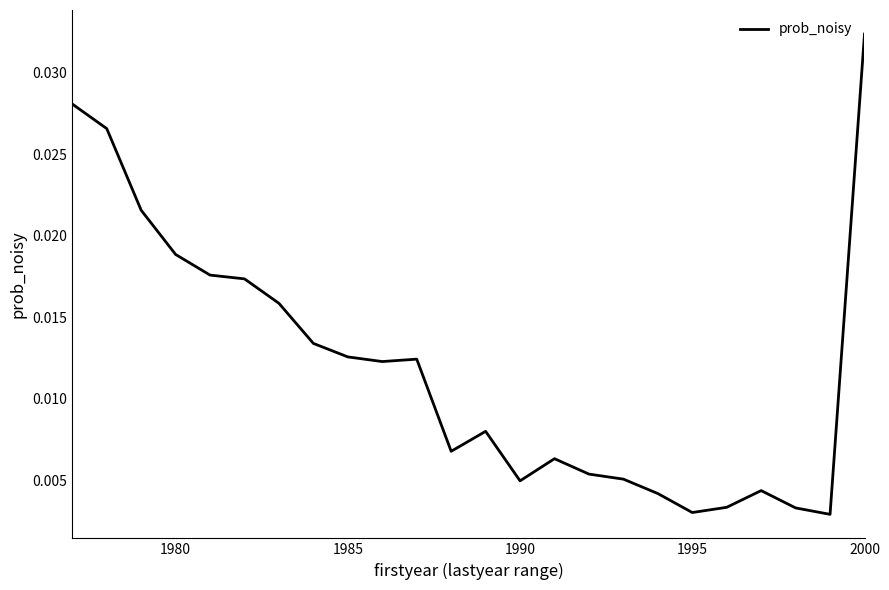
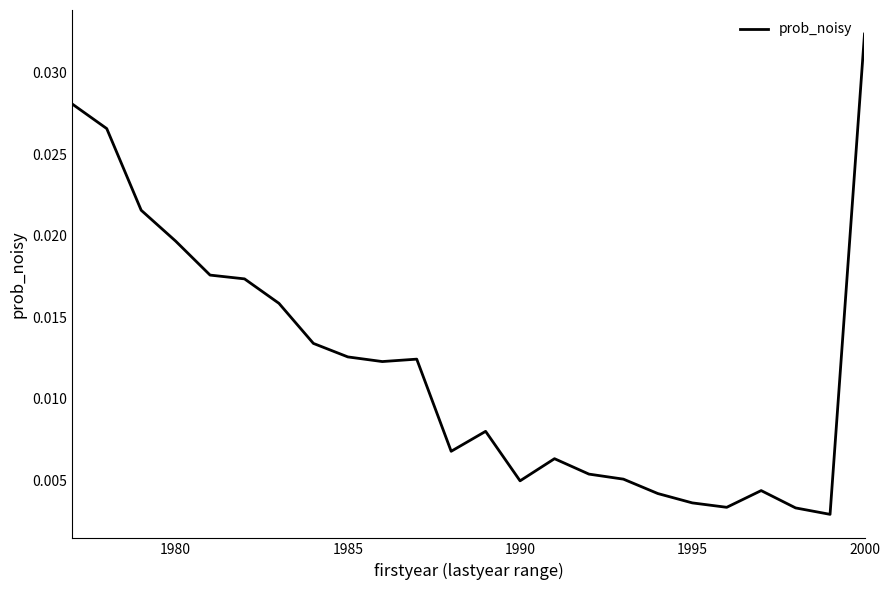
  {
-   "1980": 0.0189,
+   "1980": 0.0197,
    "1985": 0.0126,
    "1990": 0.0050,
-   "1995": 0.0030,
+   "1995": 0.0036,
    "2000": 0.0324
  }
